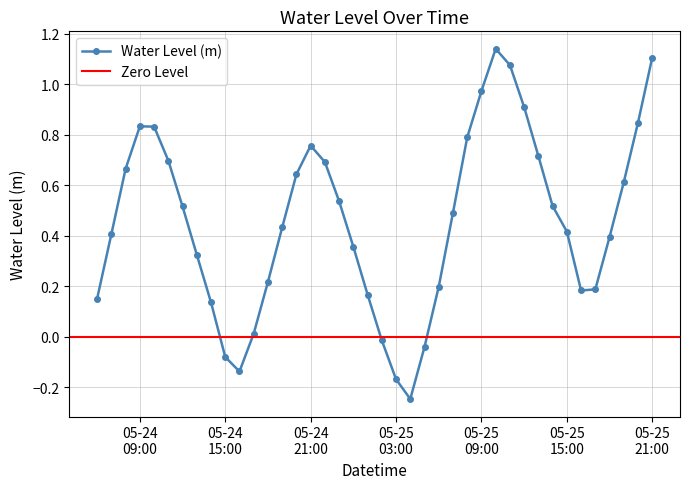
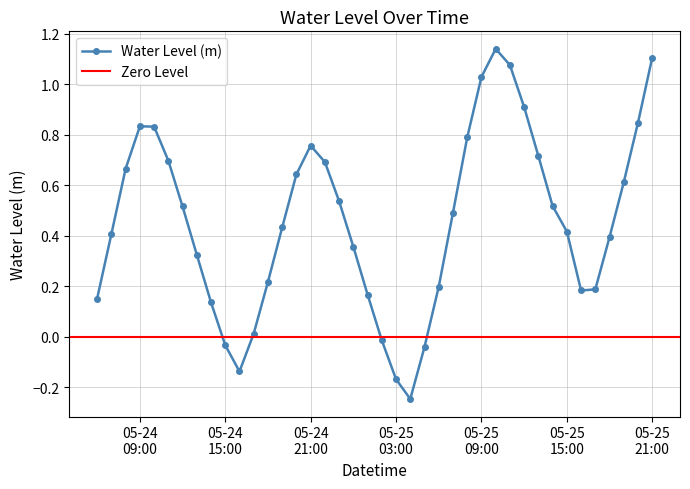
  {
    "05-24 09:00": 0.83,
-   "05-24 15:00": -0.08,
+   "05-24 15:00": -0.03,
    "05-24 21:00": 0.76,
    "05-25 03:00": -0.17,
-   "05-25 09:00": 0.97,
+   "05-25 09:00": 1.03,
    "05-25 15:00": 0.42,
    "05-25 21:00": 1.11
  }
